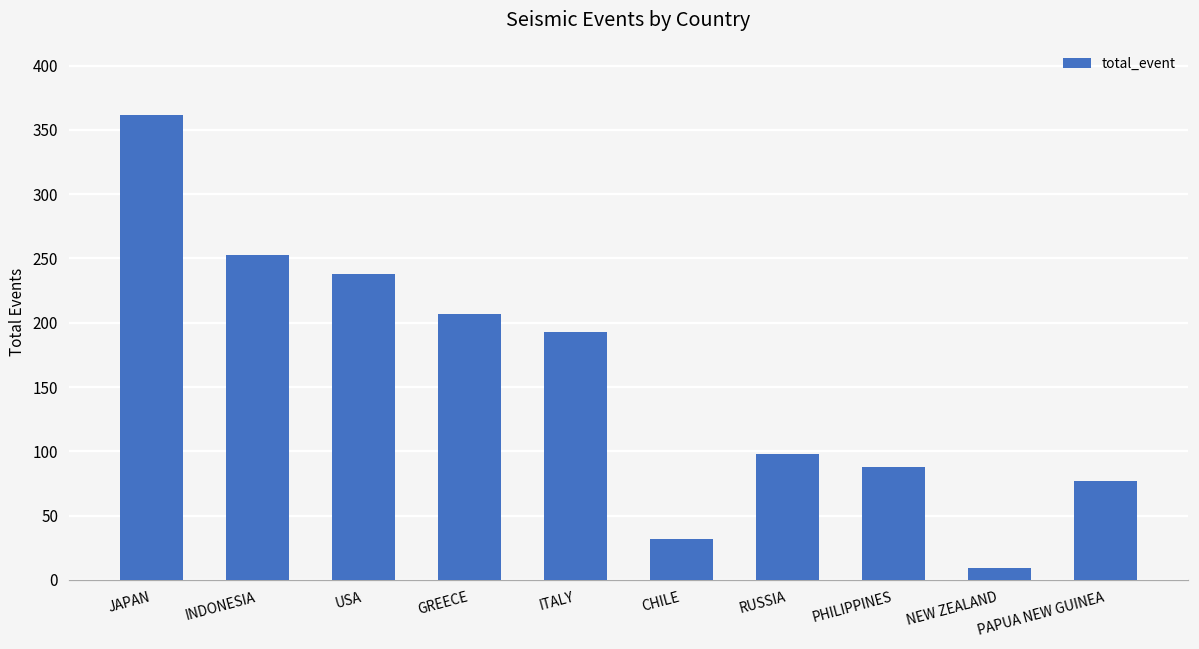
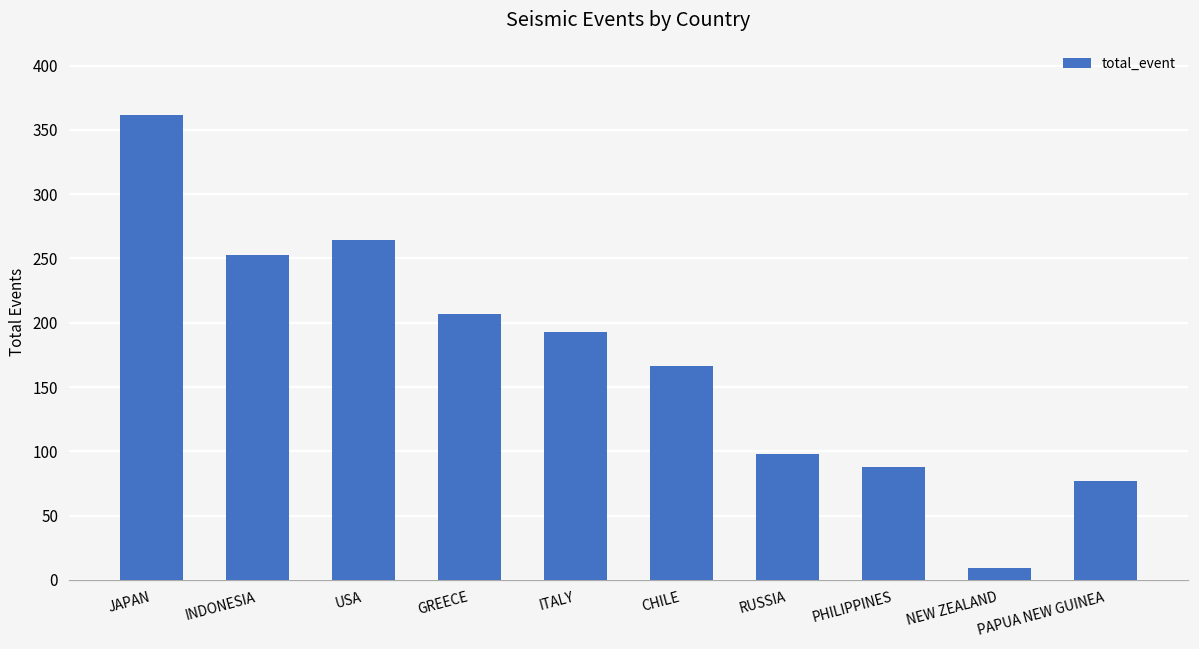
  {
    "JAPAN": 362,
    "INDONESIA": 253,
-   "USA": 238,
+   "USA": 264,
    "GREECE": 207,
    "ITALY": 193,
-   "CHILE": 32,
+   "CHILE": 166,
    "RUSSIA": 98,
    "PHILIPPINES": 88,
    "NEW ZEALAND": 9,
    "PAPUA NEW GUINEA": 77
  }
